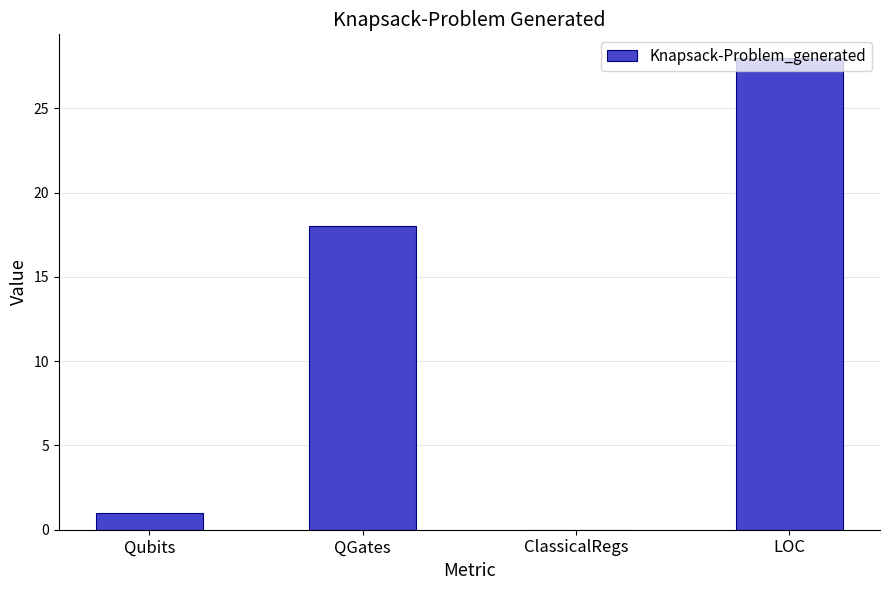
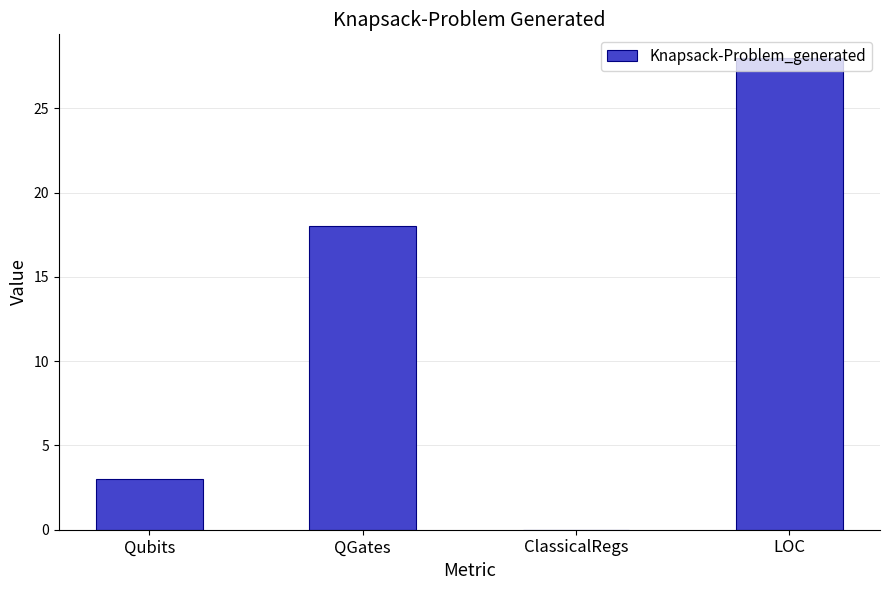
  {
-   "Qubits": 1,
+   "Qubits": 3,
    "QGates": 18,
    "ClassicalRegs": 0
  }
